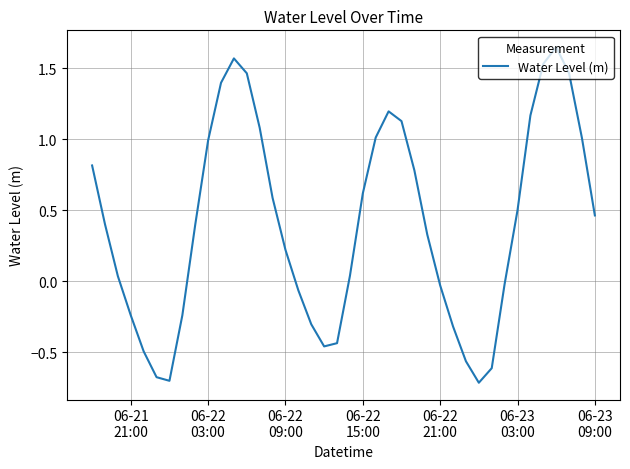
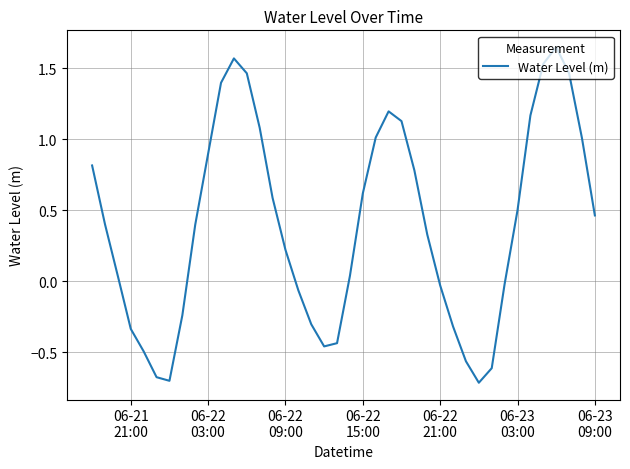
  {
-   "06-21 21:00": -0.24,
-   "06-22 03:00": 0.99,
+   "06-21 21:00": -0.34,
+   "06-22 03:00": 0.90,
    "06-22 09:00": 0.22,
    "06-22 15:00": 0.62,
    "06-22 21:00": -0.03,
    "06-23 03:00": 0.50,
    "06-23 09:00": 0.46
  }
